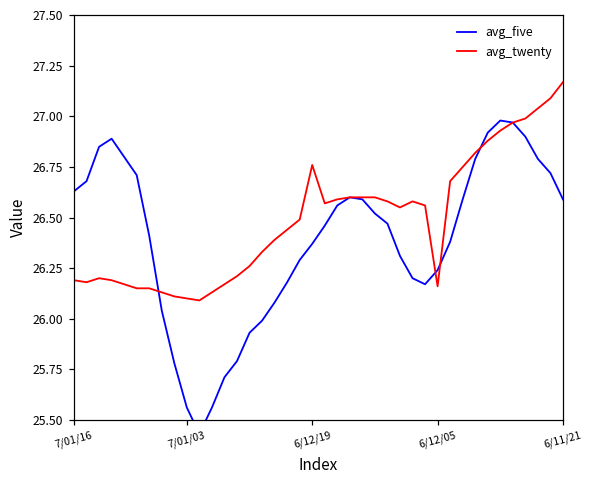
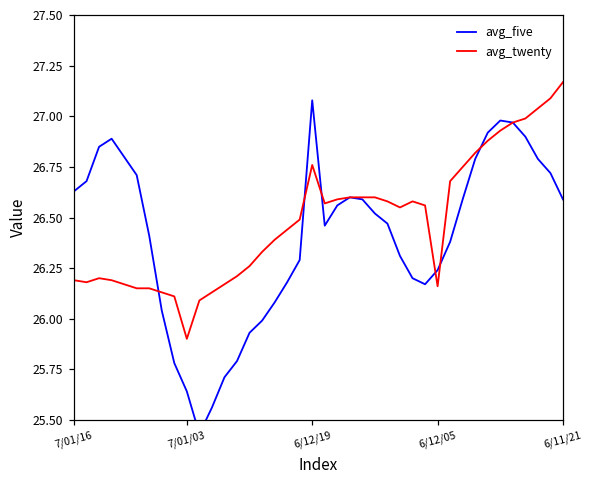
  {
    "avg_five": {
      "7/01/16": 26.63,
-     "7/01/03": 25.56,
-     "6/12/19": 26.37,
+     "7/01/03": 25.64,
+     "6/12/19": 27.08,
      "6/12/05": 26.24,
      "6/11/21": 26.59
    },
    "avg_twenty": {
      "7/01/16": 26.2,
-     "7/01/03": 26.1,
+     "7/01/03": 25.9,
      "6/12/19": 26.76,
      "6/12/05": 26.16,
      "6/11/21": 27.17
    }
  }
